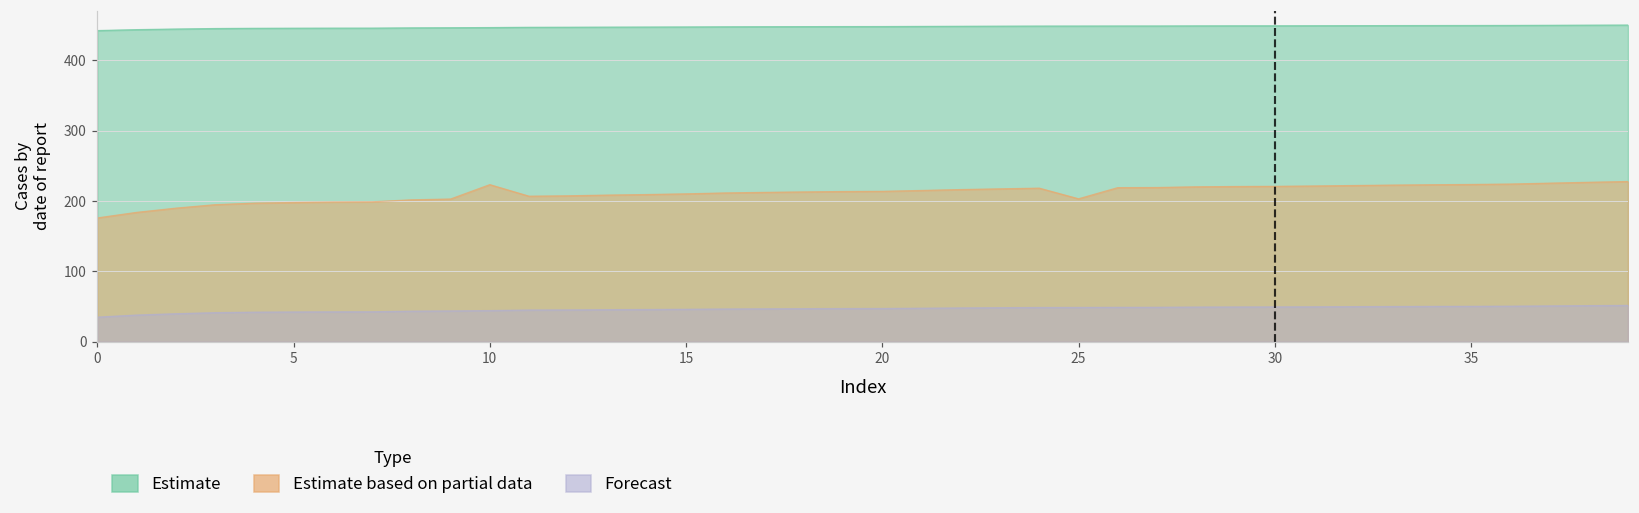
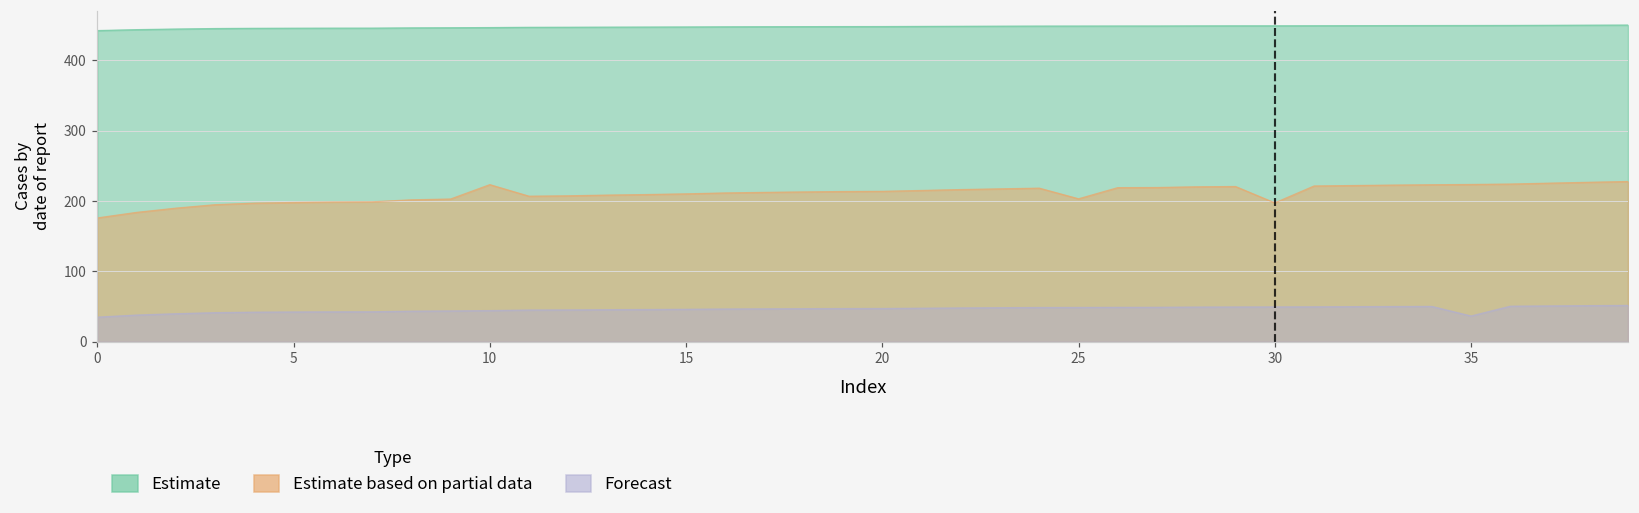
  {
    "Estimate": {
      "0": 440,
      "5": 450,
      "10": 450,
      "15": 450,
      "20": 450,
      "25": 450,
      "30": 450,
      "35": 450
    },
    "Estimate based on partial data": {
      "0": 180,
      "5": 200,
      "10": 220,
      "15": 210,
      "20": 210,
      "25": 200,
-     "30": 220,
+     "30": 200,
      "35": 220
    },
    "Forecast": {
      "0": 40,
      "5": 40,
      "10": 40,
      "15": 50,
      "20": 50,
      "25": 50,
      "30": 50,
-     "35": 50
+     "35": 40
    }
  }
